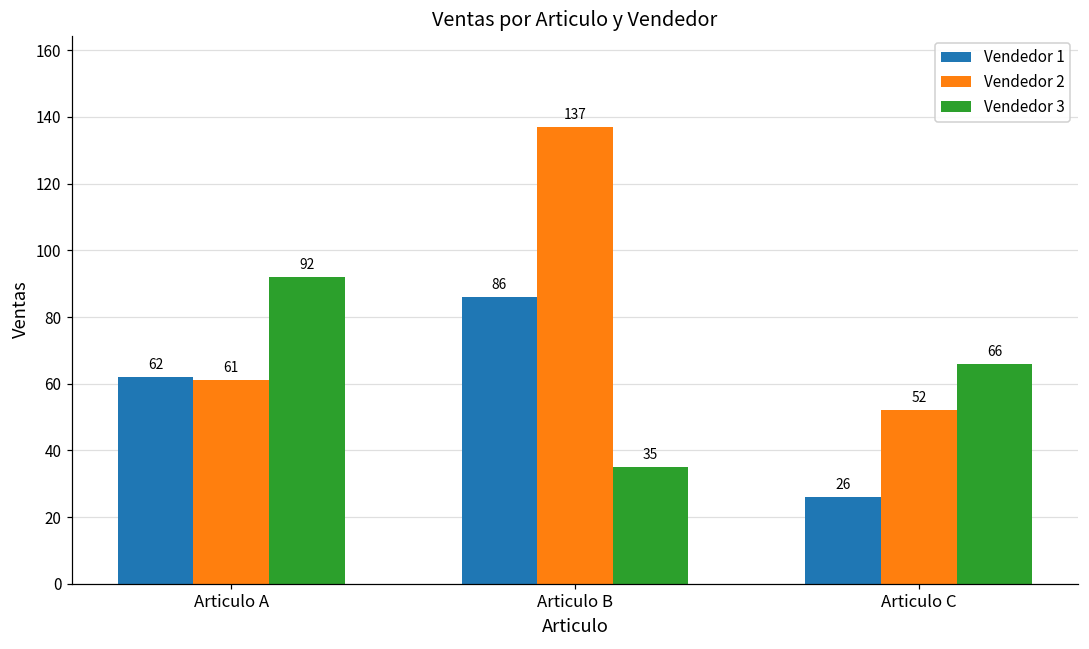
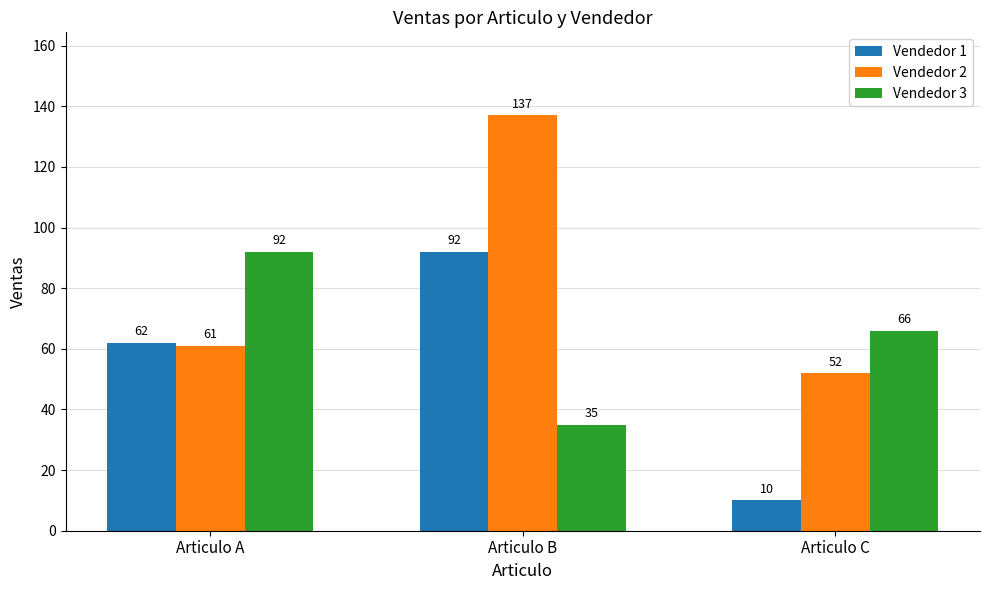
  {
    "Vendedor 1": {
      "Articulo A": 62,
-     "Articulo B": 86,
-     "Articulo C": 26
+     "Articulo B": 92,
+     "Articulo C": 10
    },
    "Vendedor 2": {
      "Articulo A": 61,
      "Articulo B": 137,
      "Articulo C": 52
    },
    "Vendedor 3": {
      "Articulo A": 92,
      "Articulo B": 35,
      "Articulo C": 66
    }
  }
